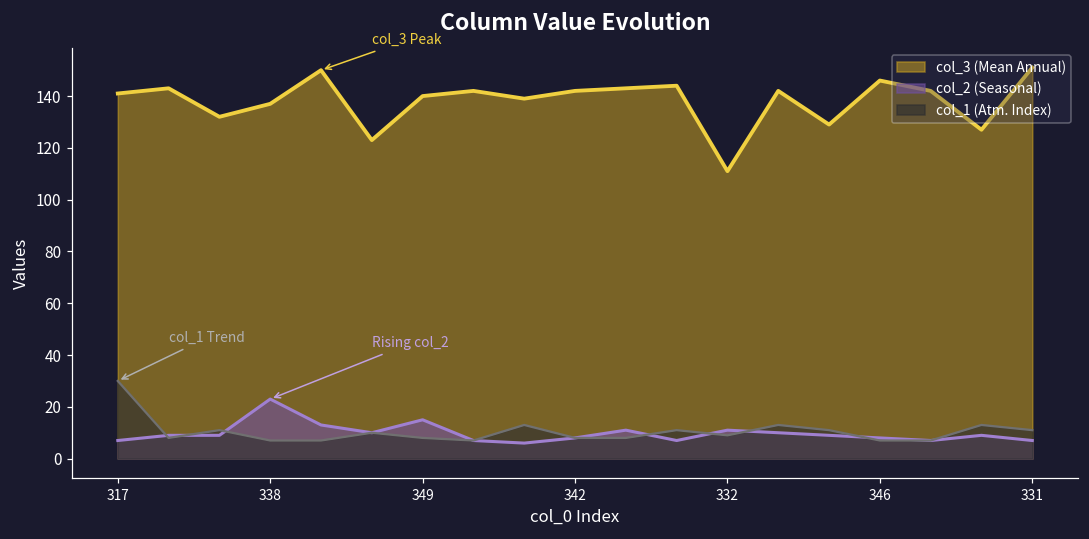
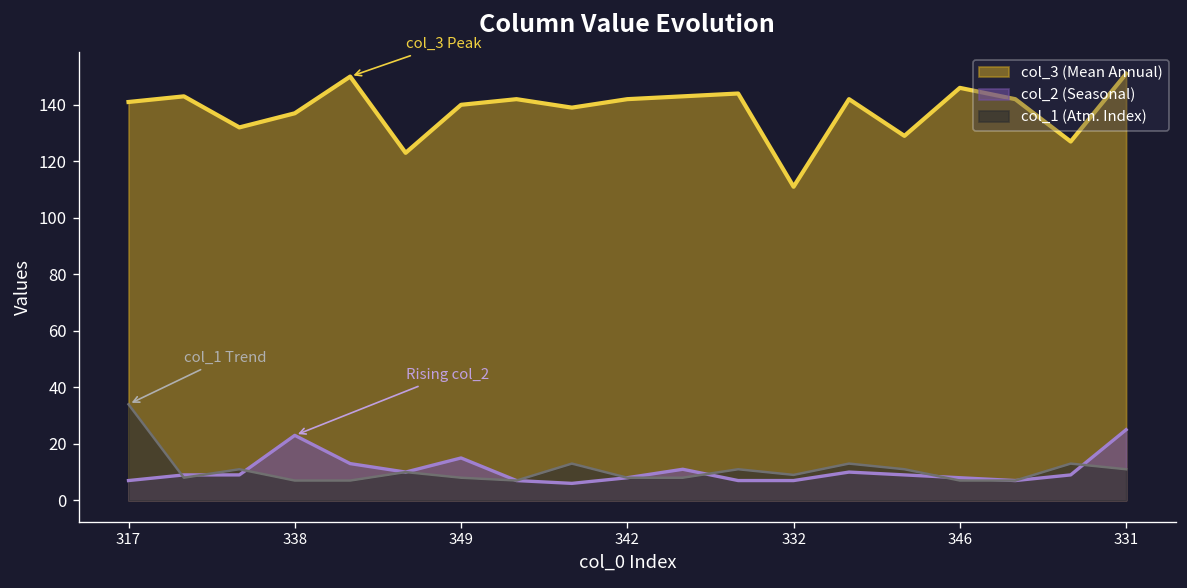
  {
    "col_3 (Mean Annual)": {
      "317": 141,
      "338": 137,
      "349": 140,
      "342": 142,
      "332": 111,
      "346": 146
    },
    "col_2 (Seasonal)": {
      "317": 7,
      "349": 15,
-     "332": 11,
-     "331": 7
+     "332": 7,
+     "331": 25
    },
    "col_1 (Atm. Index)": {
-     "317": 30,
+     "317": 34,
      "338": 7,
      "349": 8,
      "332": 9,
      "331": 11
    }
  }
